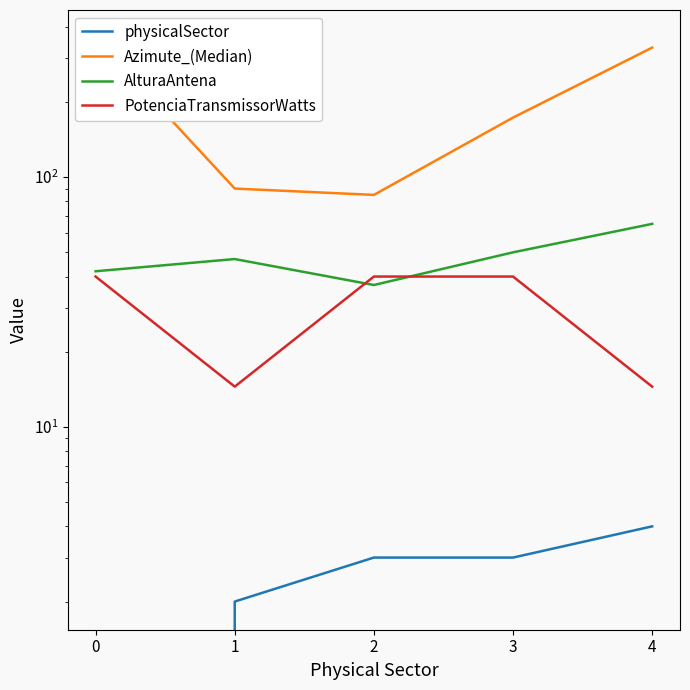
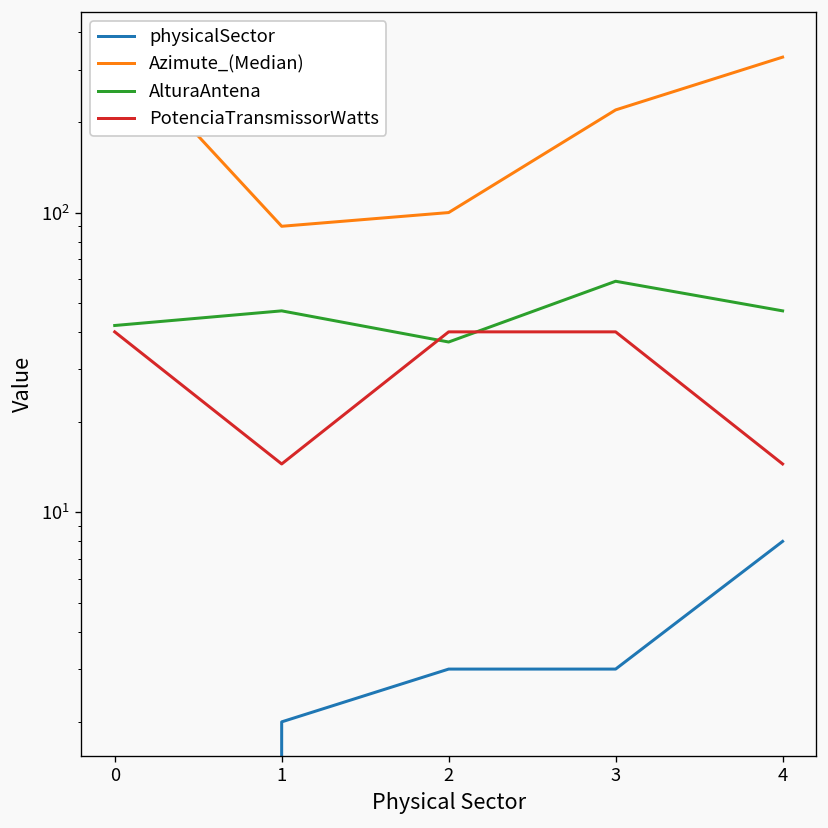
  {
    "physicalSector": {
      "1": 2,
      "2": 3,
      "3": 3,
-     "4": 4
+     "4": 8
    },
    "Azimute_(Median)": {
      "1": 90,
-     "2": 85,
-     "3": 170,
+     "2": 100,
+     "3": 220,
      "4": 330
    },
    "AlturaAntena": {
      "0": 42,
      "1": 47,
      "2": 37,
-     "3": 50,
-     "4": 65
+     "3": 59,
+     "4": 47
    },
    "PotenciaTransmissorWatts": {
      "0": 40,
      "1": 15,
      "2": 40,
      "3": 40,
      "4": 15
    }
  }
